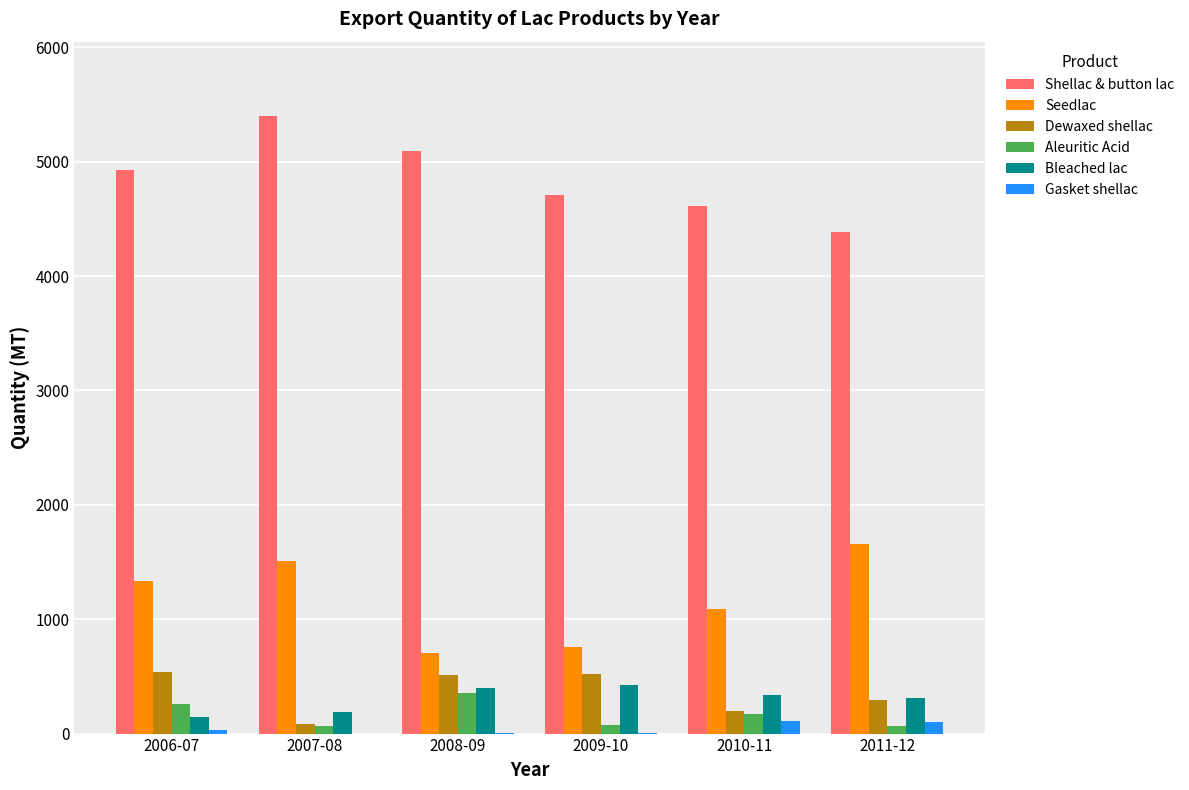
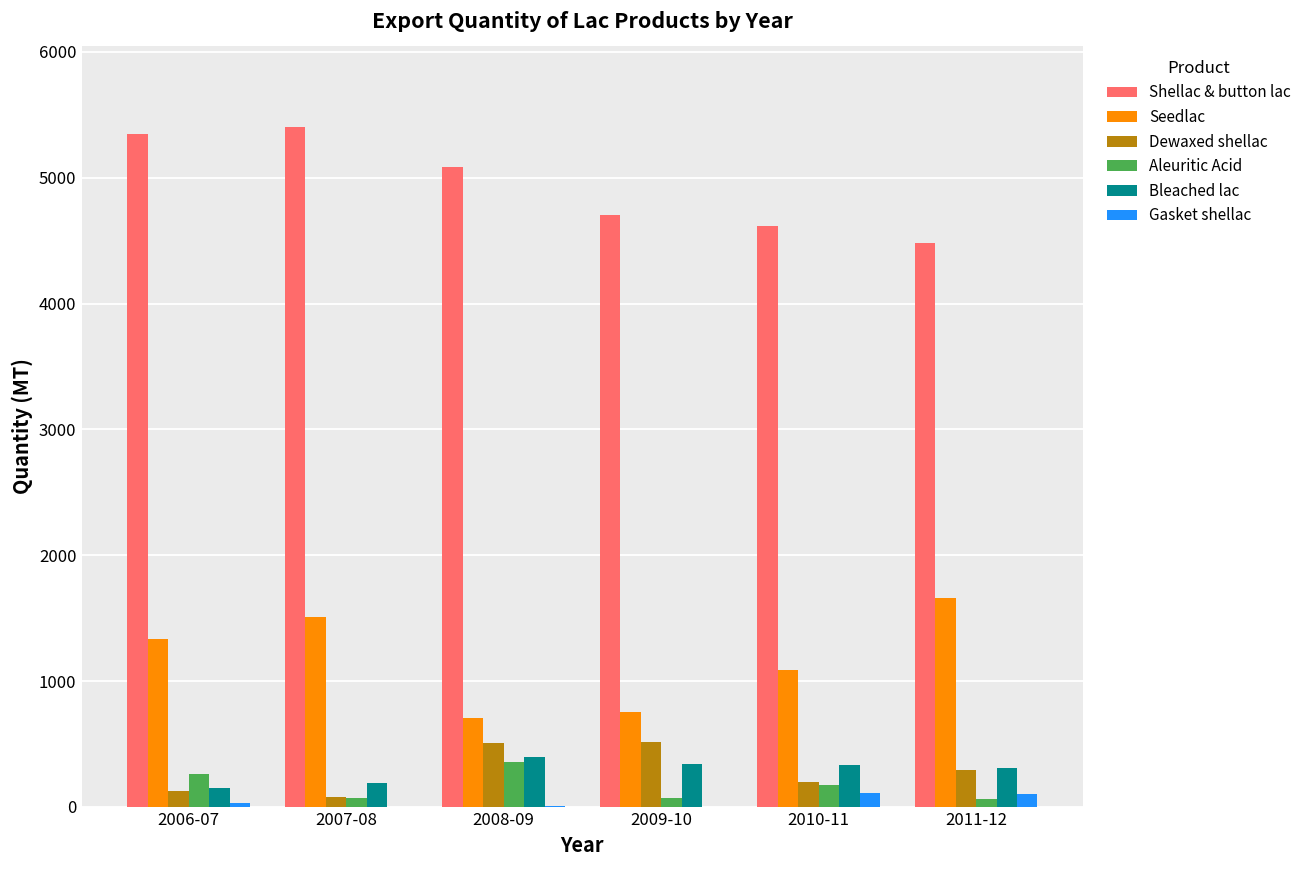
  {
    "Shellac & button lac": {
-     "2006-07": 4930,
+     "2006-07": 5350,
      "2007-08": 5400,
      "2008-09": 5090,
      "2009-10": 4710,
      "2010-11": 4620,
-     "2011-12": 4380
+     "2011-12": 4480
    },
    "Seedlac": {
      "2006-07": 1330,
      "2007-08": 1510,
      "2008-09": 710,
      "2009-10": 750,
      "2010-11": 1090,
      "2011-12": 1660
    },
    "Dewaxed shellac": {
-     "2006-07": 540,
+     "2006-07": 130,
      "2007-08": 80,
      "2008-09": 510,
      "2009-10": 520,
      "2010-11": 200,
      "2011-12": 290
    },
    "Aleuritic Acid": {
      "2006-07": 260,
      "2007-08": 70,
      "2008-09": 360,
      "2009-10": 70,
      "2010-11": 180,
      "2011-12": 60
    },
    "Bleached lac": {
      "2006-07": 150,
      "2007-08": 190,
      "2008-09": 400,
-     "2009-10": 430,
+     "2009-10": 340,
      "2010-11": 340,
      "2011-12": 310
    },
    "Gasket shellac": {
      "2006-07": 30,
      "2010-11": 110,
      "2011-12": 100
    }
  }
